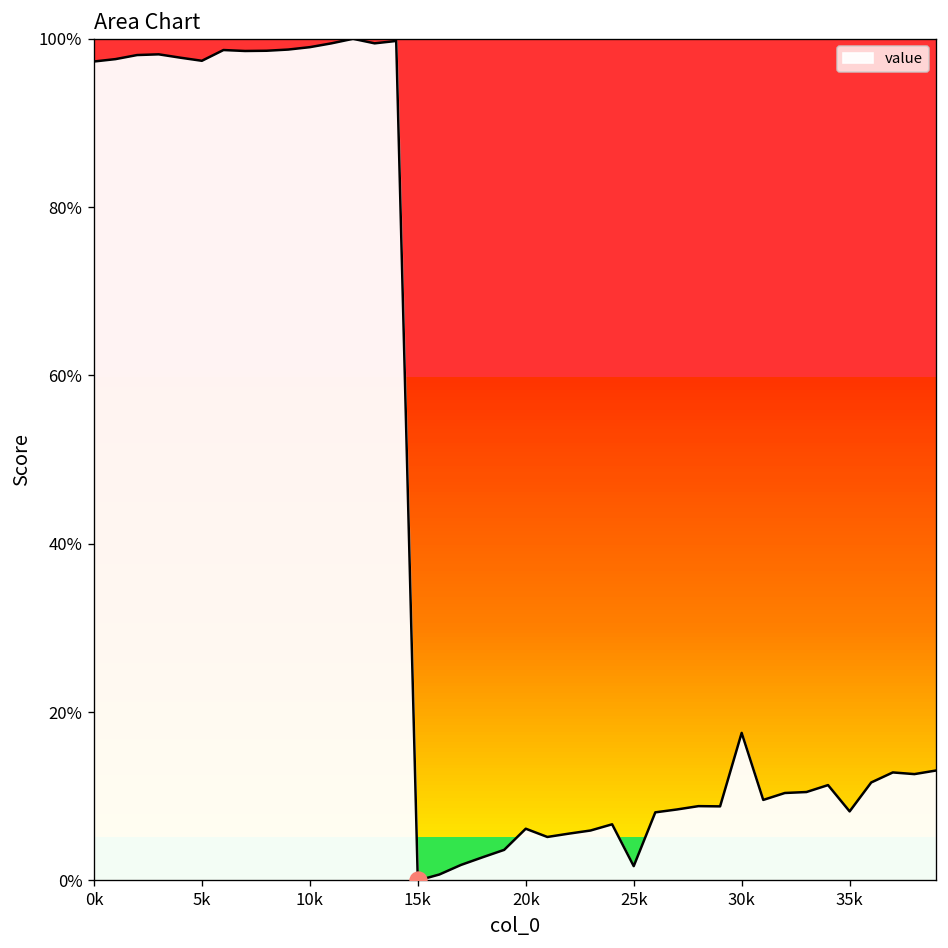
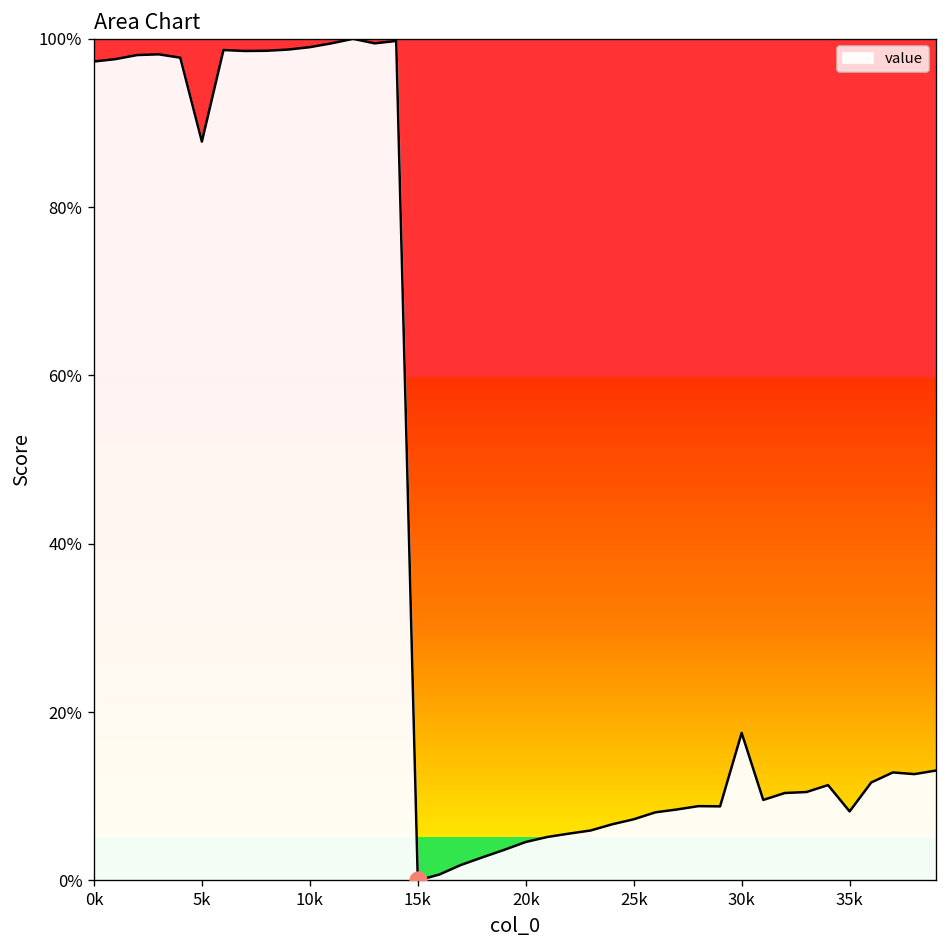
  {
    "value": {
      "0k": "97%",
-     "5k": "97%",
+     "5k": "88%",
      "10k": "99%",
-     "20k": "6%",
-     "25k": "2%",
+     "20k": "5%",
+     "25k": "7%",
      "30k": "18%",
      "35k": "8%"
    }
  }
